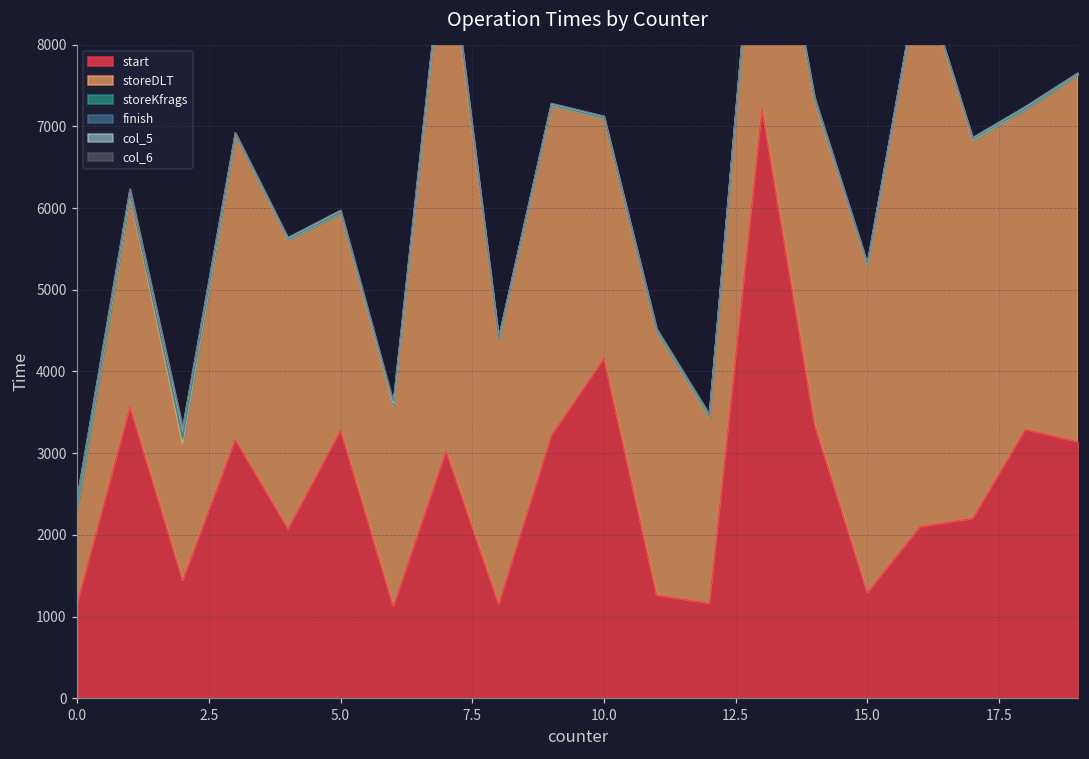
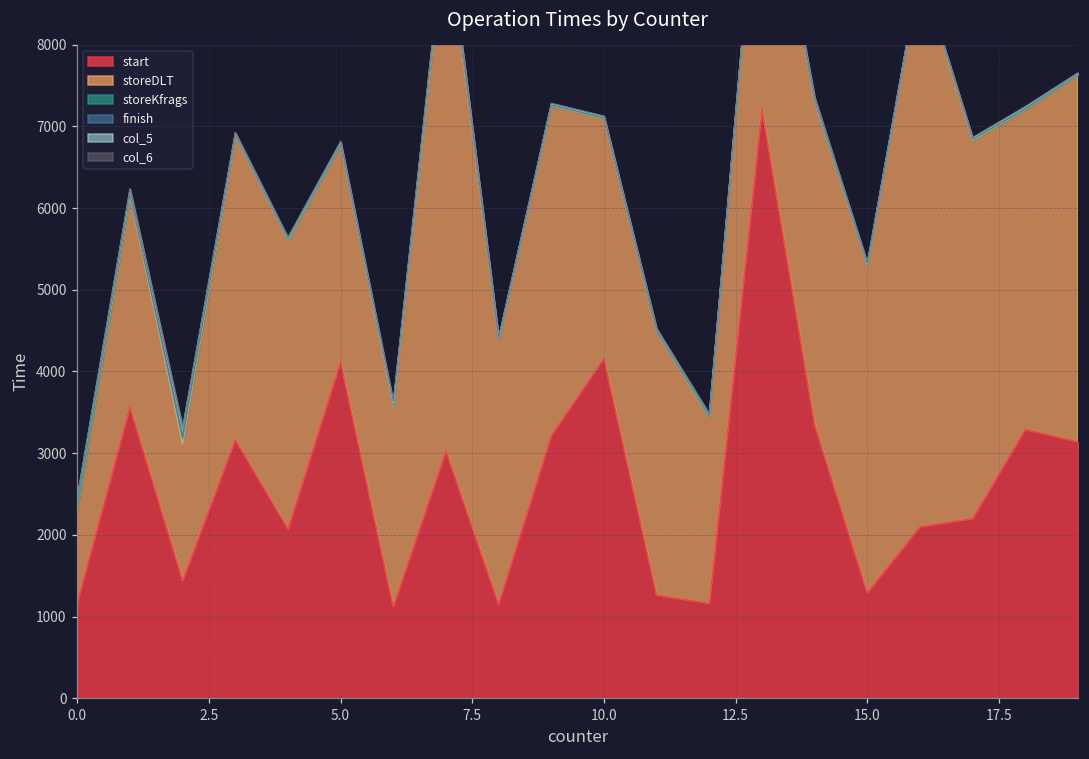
  {
    "start": {
      "0.0": 1200,
-     "5.0": 3300,
+     "5.0": 4100,
      "10.0": 4200,
      "15.0": 1300
    }
  }
